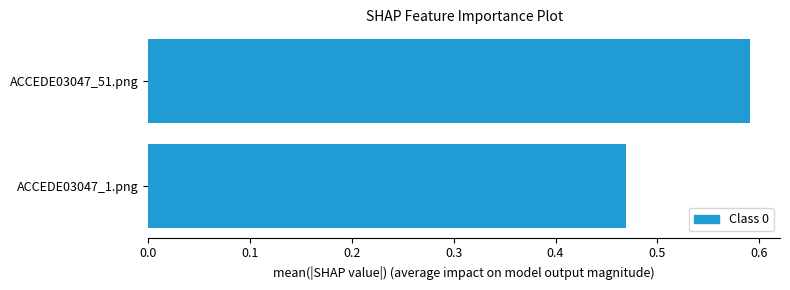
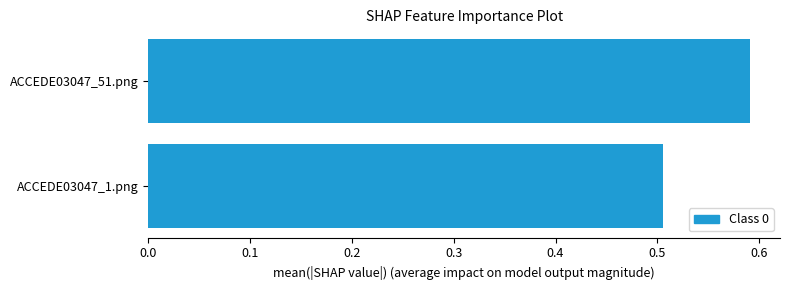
  {
    "ACCEDE03047_51.png": 0.591,
-   "ACCEDE03047_1.png": 0.470
+   "ACCEDE03047_1.png": 0.506
  }
